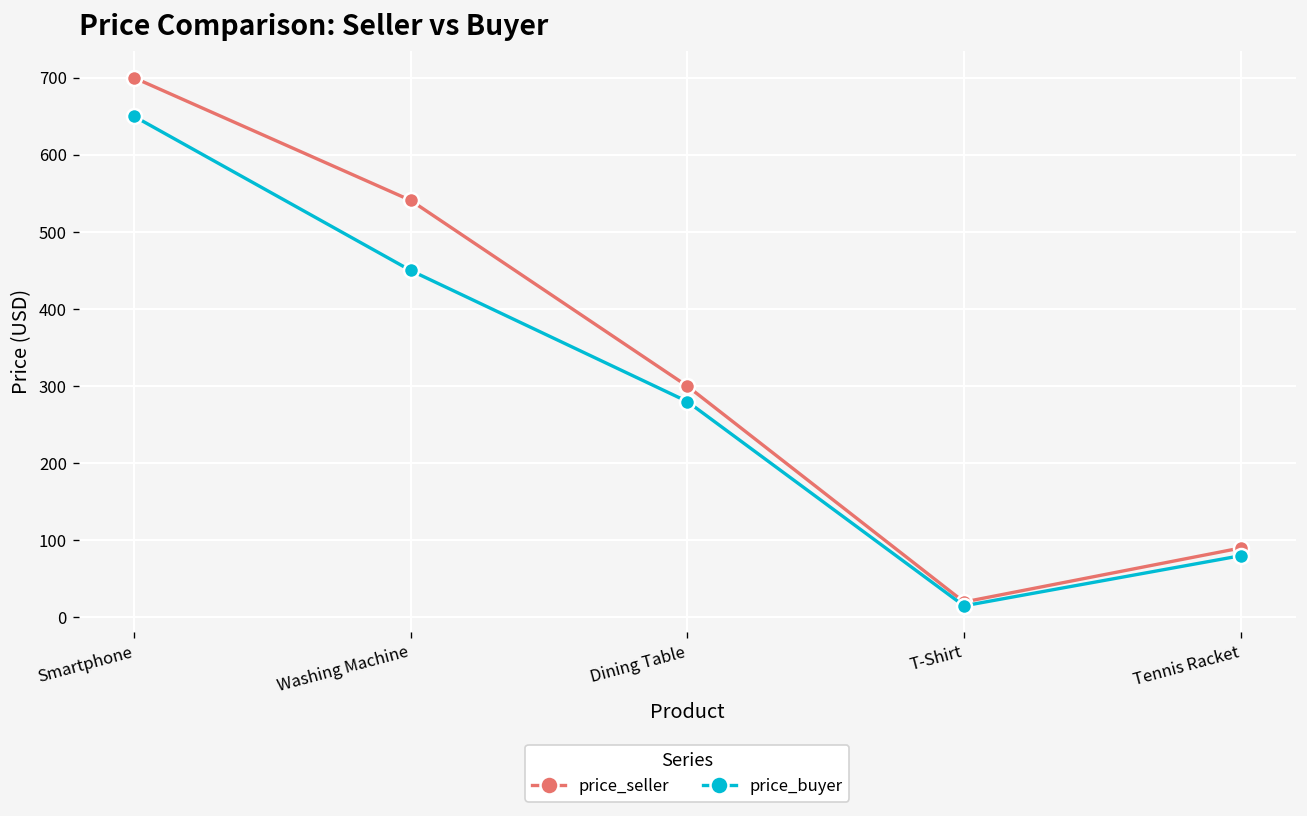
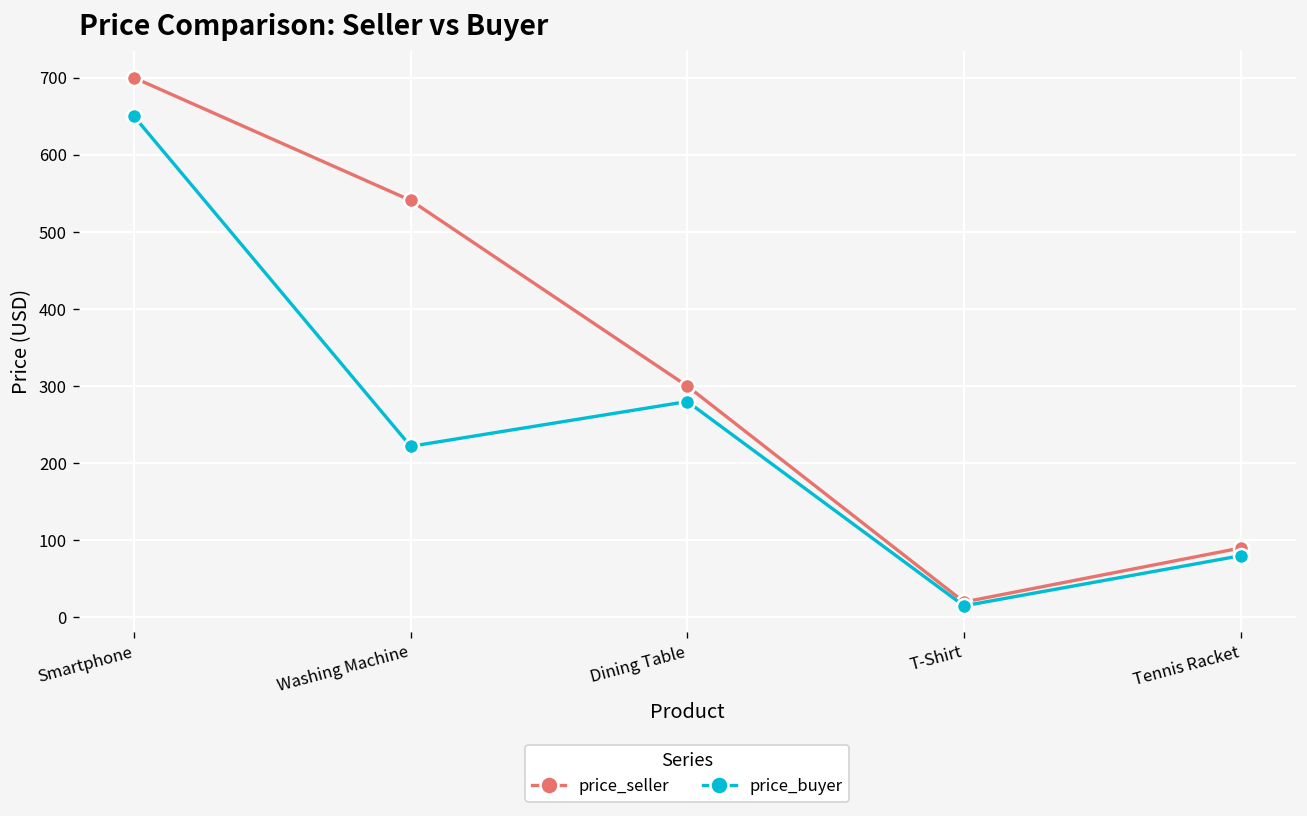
  {
    "price_seller": {
      "Smartphone": 700,
      "Washing Machine": 540,
      "Dining Table": 300,
      "T-Shirt": 20,
      "Tennis Racket": 90
    },
    "price_buyer": {
      "Smartphone": 650,
-     "Washing Machine": 450,
+     "Washing Machine": 220,
      "Dining Table": 280,
      "T-Shirt": 20,
      "Tennis Racket": 80
    }
  }
